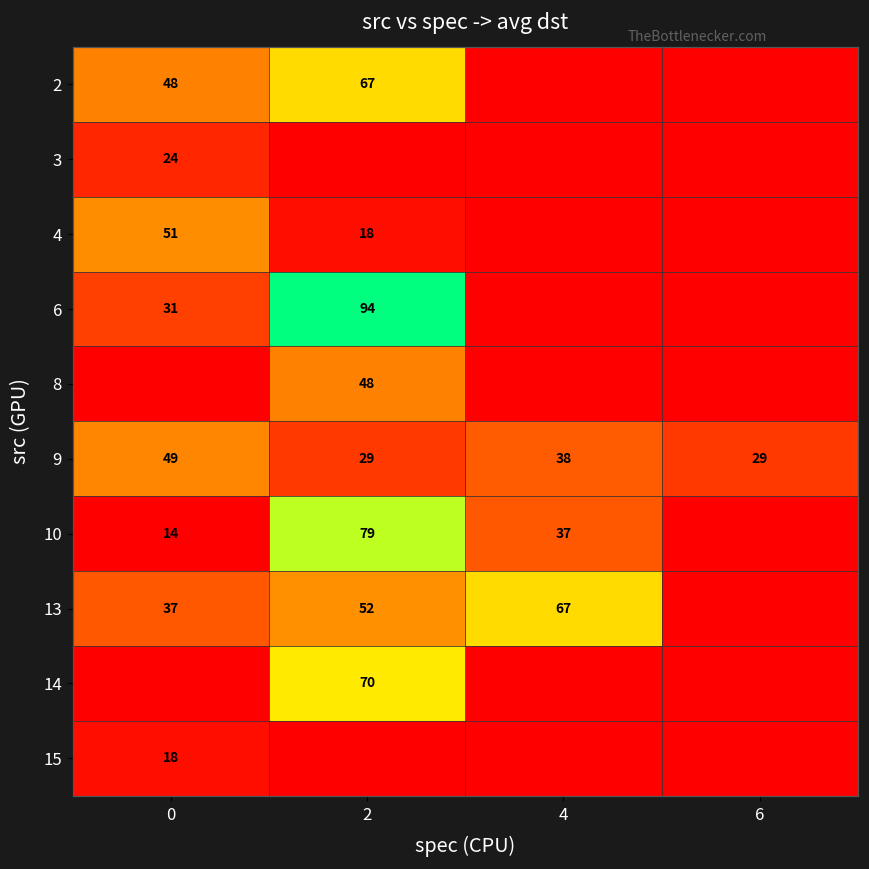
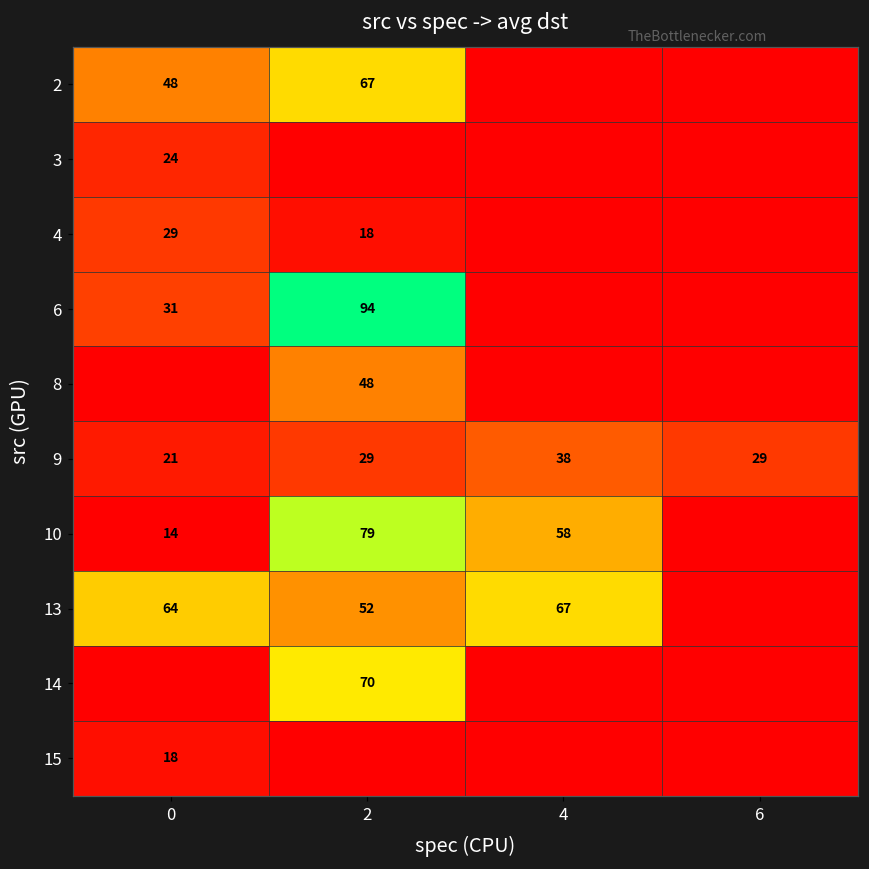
  {
    "2": {
      "0": 48,
      "2": 67
    },
    "3": {
      "0": 24
    },
    "4": {
-     "0": 51,
+     "0": 29,
      "2": 18
    },
    "6": {
      "0": 31,
      "2": 94
    },
    "8": {
      "2": 48
    },
    "9": {
-     "0": 49,
+     "0": 21,
      "2": 29,
      "4": 38,
      "6": 29
    },
    "10": {
      "0": 14,
      "2": 79,
-     "4": 37
+     "4": 58
    },
    "13": {
-     "0": 37,
+     "0": 64,
      "2": 52,
      "4": 67
    },
    "14": {
      "2": 70
    },
    "15": {
      "0": 18
    }
  }
